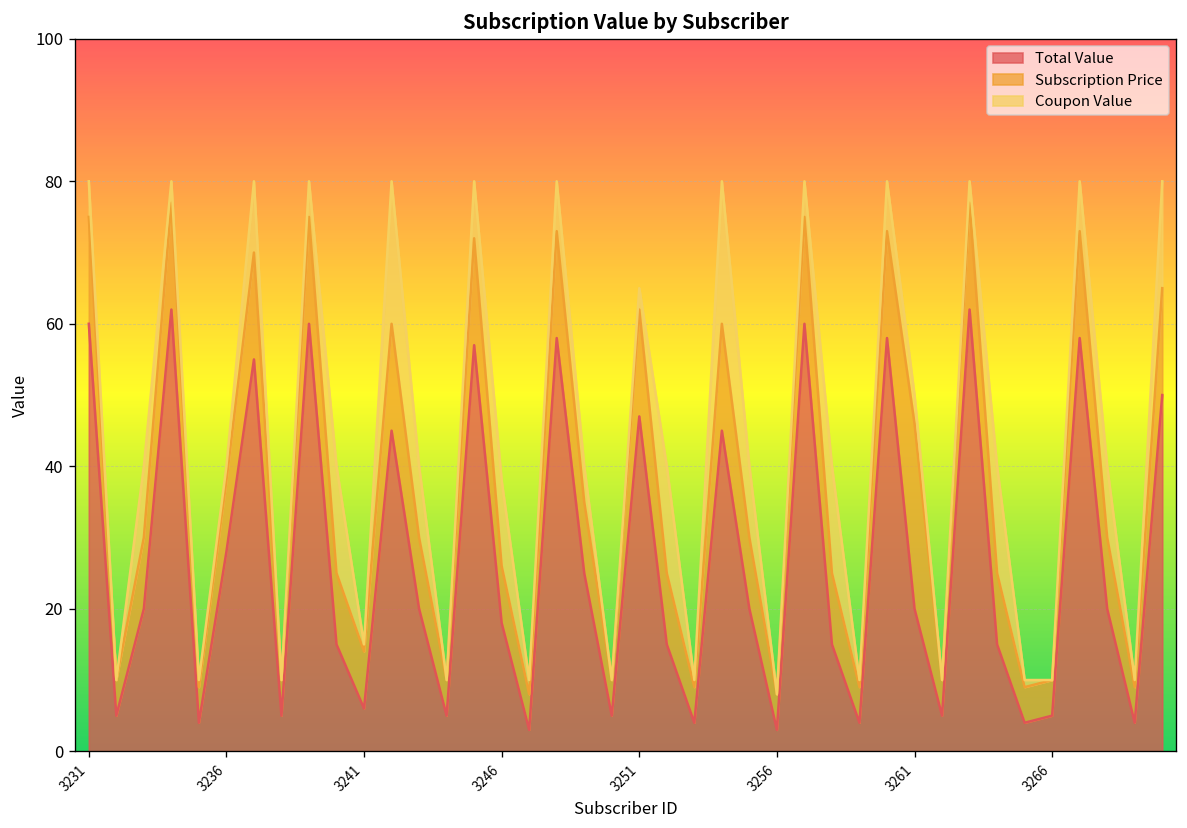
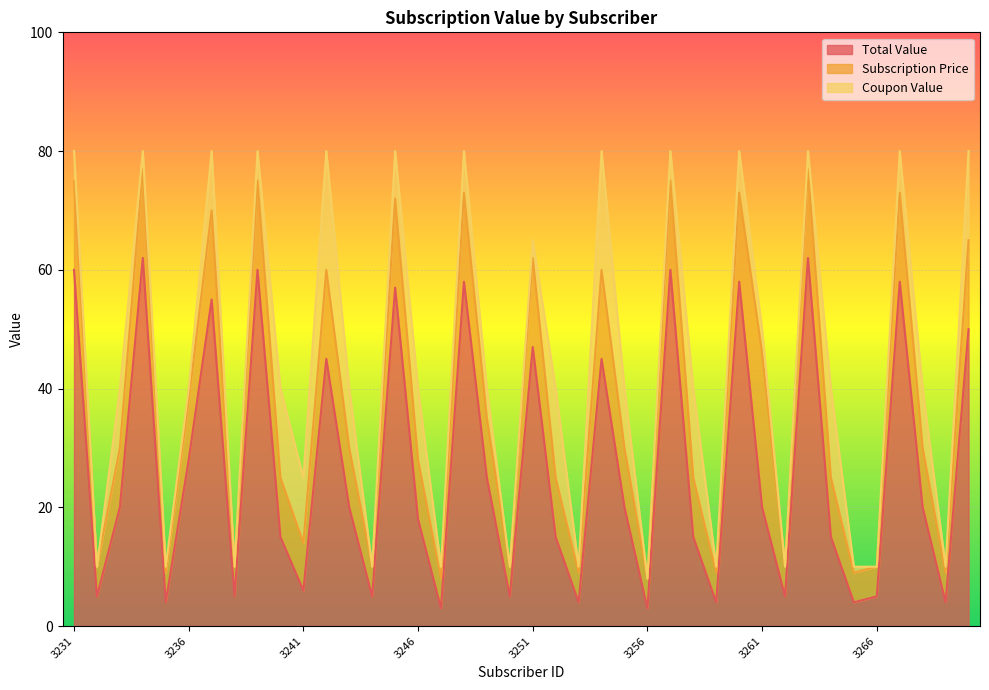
  {
    "Total Value": {
      "3231": 60,
      "3236": 28,
      "3241": 6,
      "3246": 18,
      "3251": 47,
      "3256": 3,
      "3261": 20,
      "3266": 5
    },
    "Subscription Price": {
      "3231": 15,
      "3236": 10,
      "3241": 8,
-     "3246": 8,
+     "3246": 10,
      "3251": 15,
      "3261": 26
    },
    "Coupon Value": {
      "3231": 5,
      "3236": 2,
-     "3241": 1,
+     "3241": 11,
      "3246": 12,
      "3251": 3,
      "3261": 4
    }
  }
